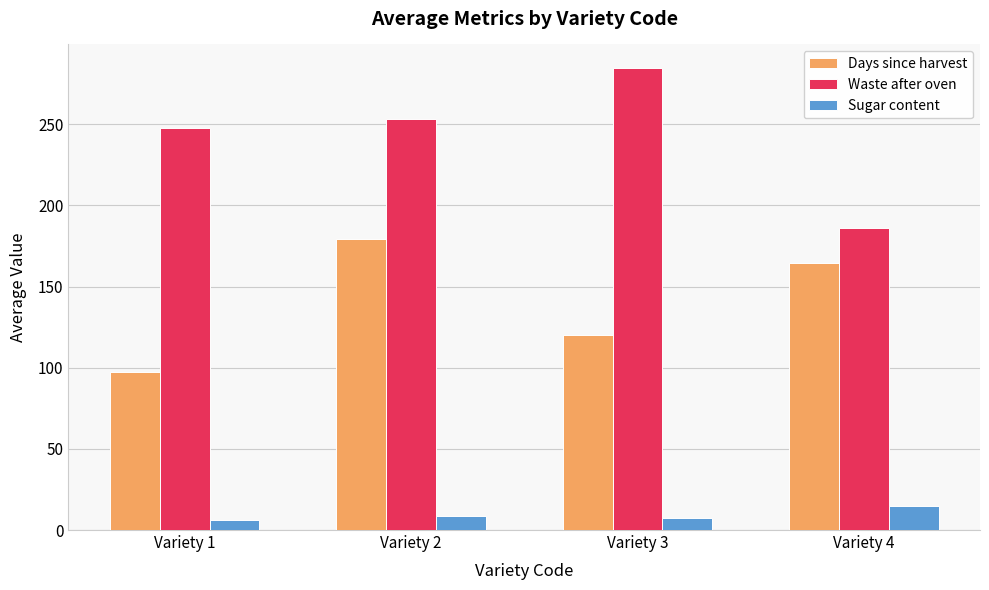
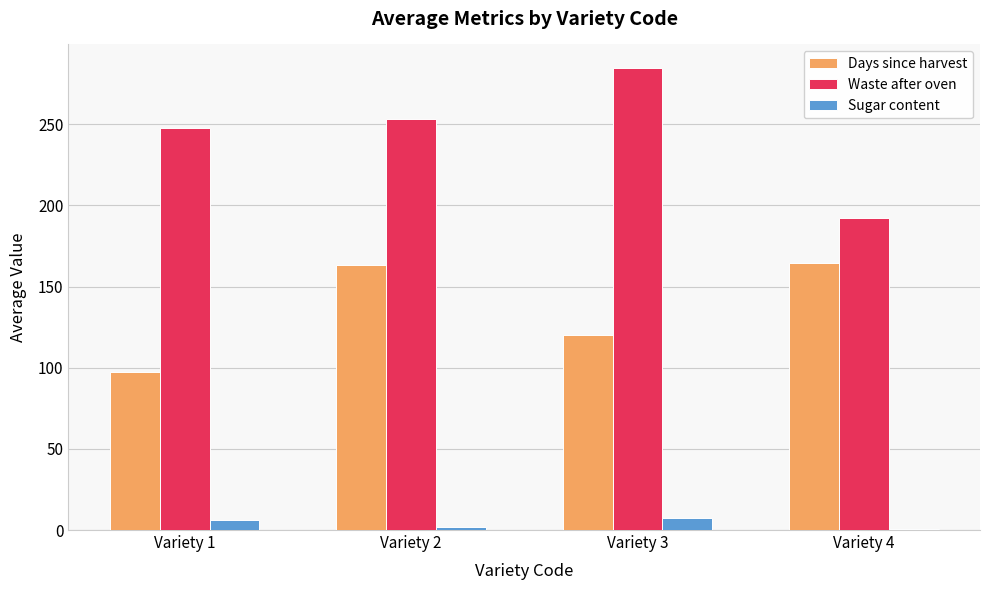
  {
    "Days since harvest": {
      "Variety 1": 97,
-     "Variety 2": 179,
+     "Variety 2": 163,
      "Variety 3": 120,
      "Variety 4": 165
    },
    "Waste after oven": {
      "Variety 1": 248,
      "Variety 2": 253,
      "Variety 3": 285,
-     "Variety 4": 186
+     "Variety 4": 192
    },
    "Sugar content": {
      "Variety 1": 6,
-     "Variety 2": 9,
+     "Variety 2": 2,
      "Variety 3": 8,
-     "Variety 4": 15
+     "Variety 4": 0
    }
  }
